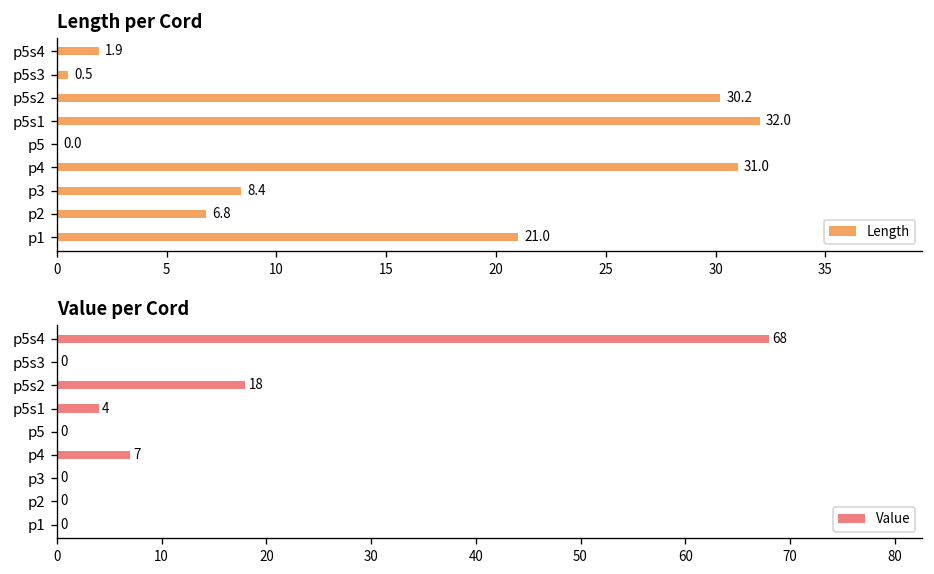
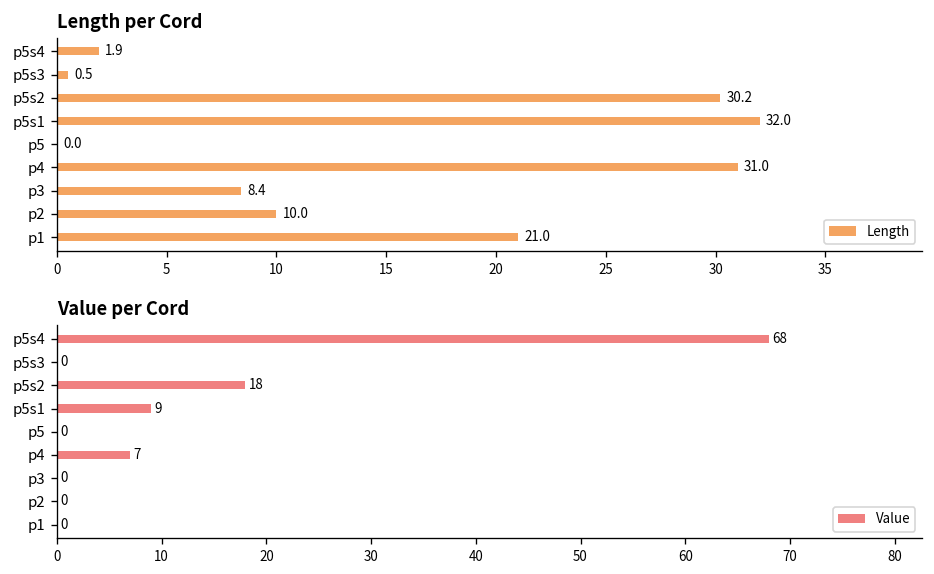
  {
    "Length per Cord": {
      "p5s4": 1.9,
      "p5s3": 0.5,
      "p5s2": 30.2,
      "p5s1": 32.0,
      "p5": 0.0,
      "p4": 31.0,
      "p3": 8.4,
-     "p2": 6.8,
+     "p2": 10.0,
      "p1": 21.0
    },
    "Value per Cord": {
      "p5s4": 68,
      "p5s3": 0,
      "p5s2": 18,
-     "p5s1": 4,
+     "p5s1": 9,
      "p5": 0,
      "p4": 7,
      "p3": 0,
      "p2": 0,
      "p1": 0
    }
  }
